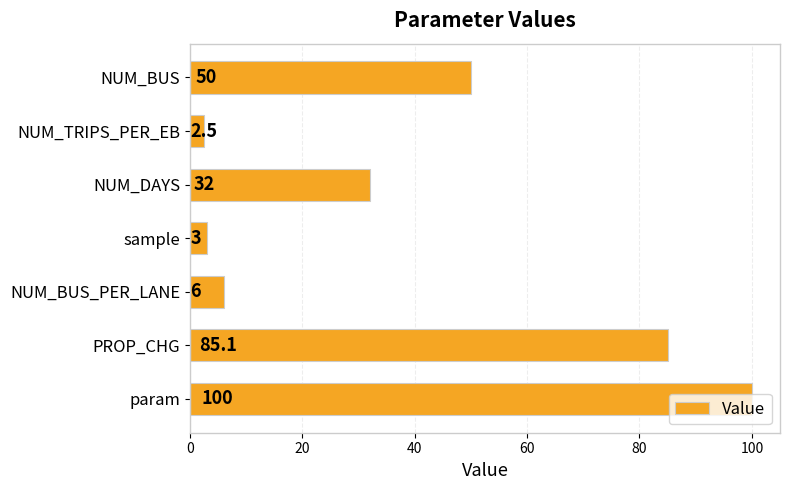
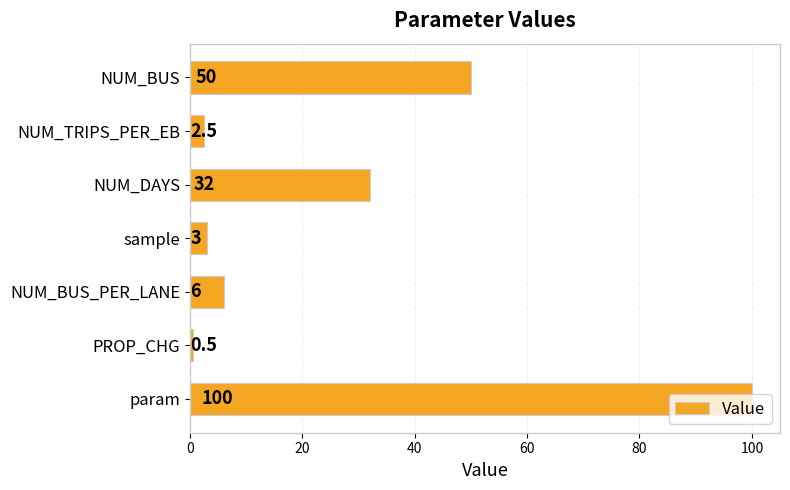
  {
    "NUM_BUS": 50,
    "NUM_TRIPS_PER_EB": 2.5,
    "NUM_DAYS": 32,
    "sample": 3,
    "NUM_BUS_PER_LANE": 6,
-   "PROP_CHG": 85.1
+   "PROP_CHG": 0.5
  }
